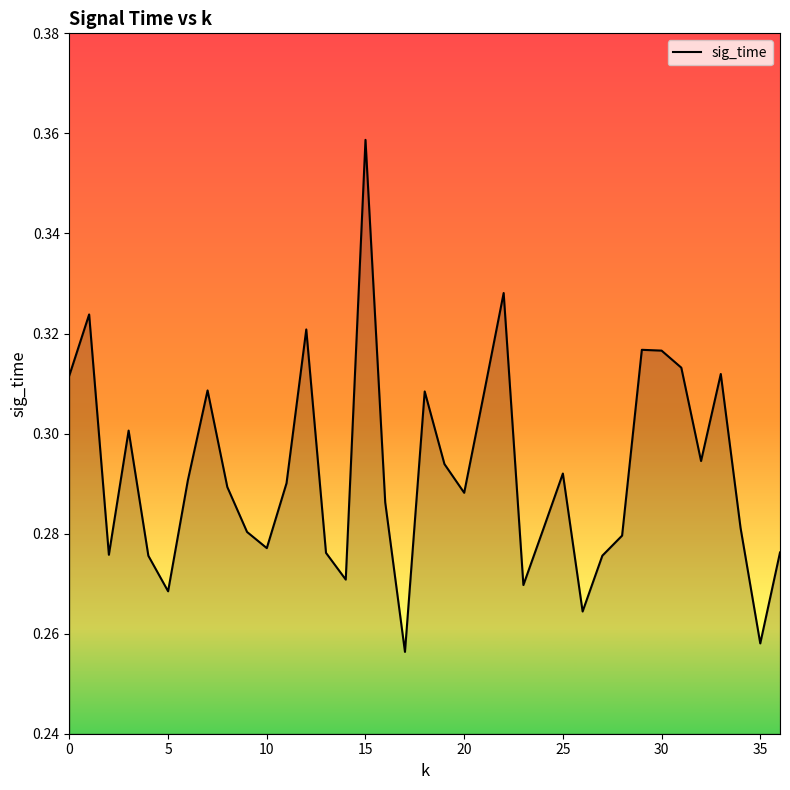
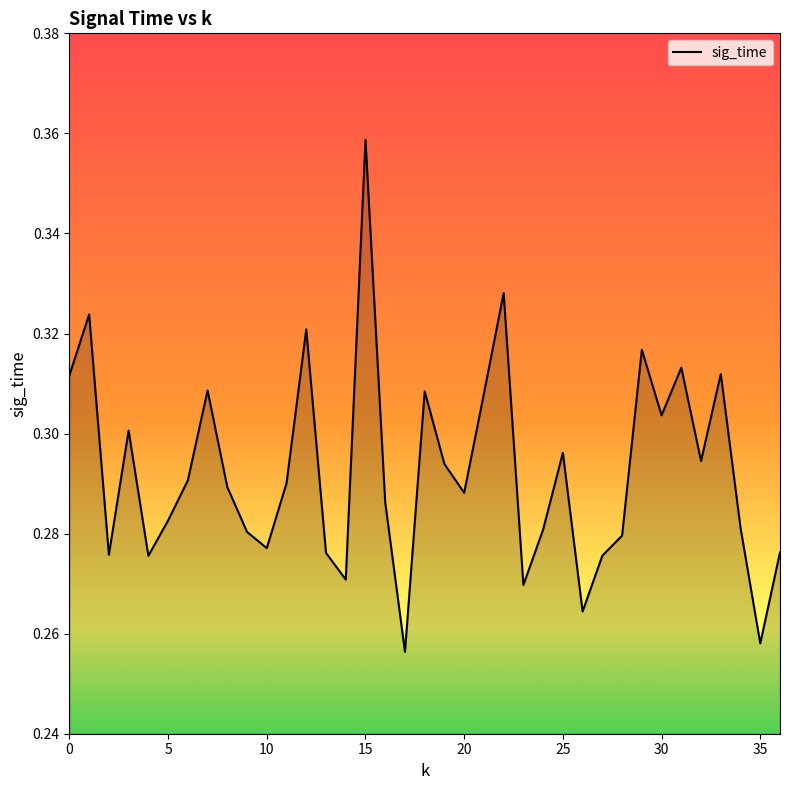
  {
    "0": 0.312,
-   "5": 0.268,
+   "5": 0.283,
    "10": 0.277,
    "15": 0.359,
    "20": 0.288,
-   "25": 0.292,
-   "30": 0.317,
+   "25": 0.296,
+   "30": 0.304,
    "35": 0.258
  }
